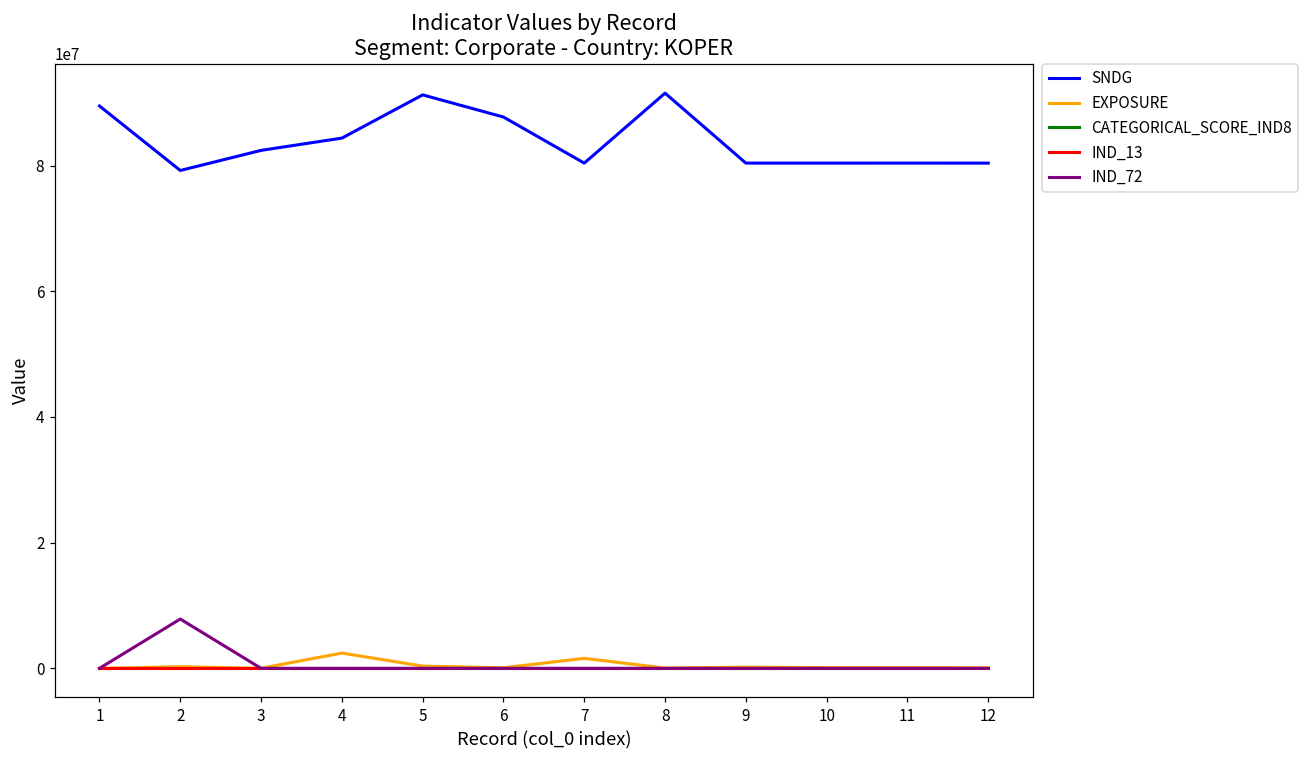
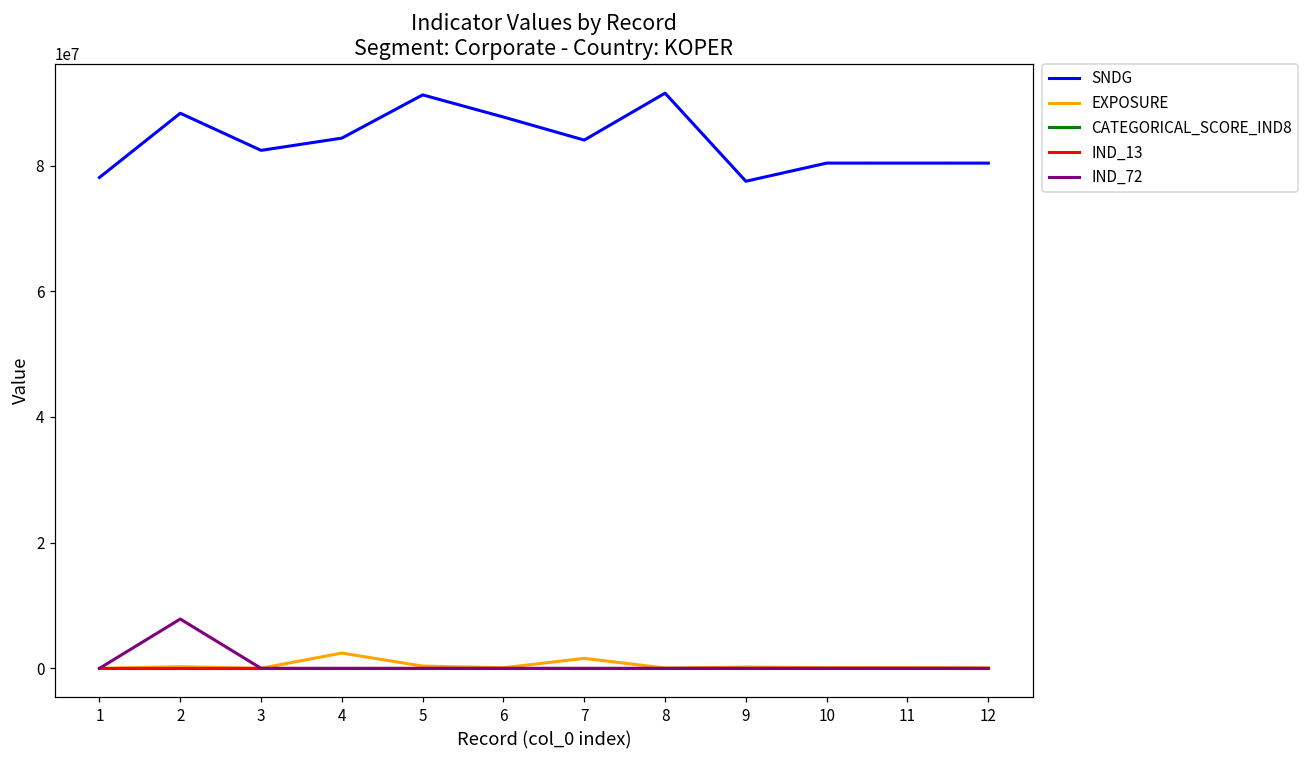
  {
    "SNDG": {
-     "1": 89000000,
-     "2": 79000000,
+     "1": 78000000,
+     "2": 88000000,
      "3": 82000000,
      "4": 84000000,
      "5": 91000000,
      "6": 88000000,
-     "7": 80000000,
+     "7": 84000000,
      "8": 92000000,
-     "9": 80000000,
+     "9": 78000000,
      "10": 80000000,
      "11": 80000000,
      "12": 80000000
    },
    "EXPOSURE": {
      "4": 2000000,
      "7": 2000000
    },
    "IND_72": {
      "2": 8000000
    }
  }
